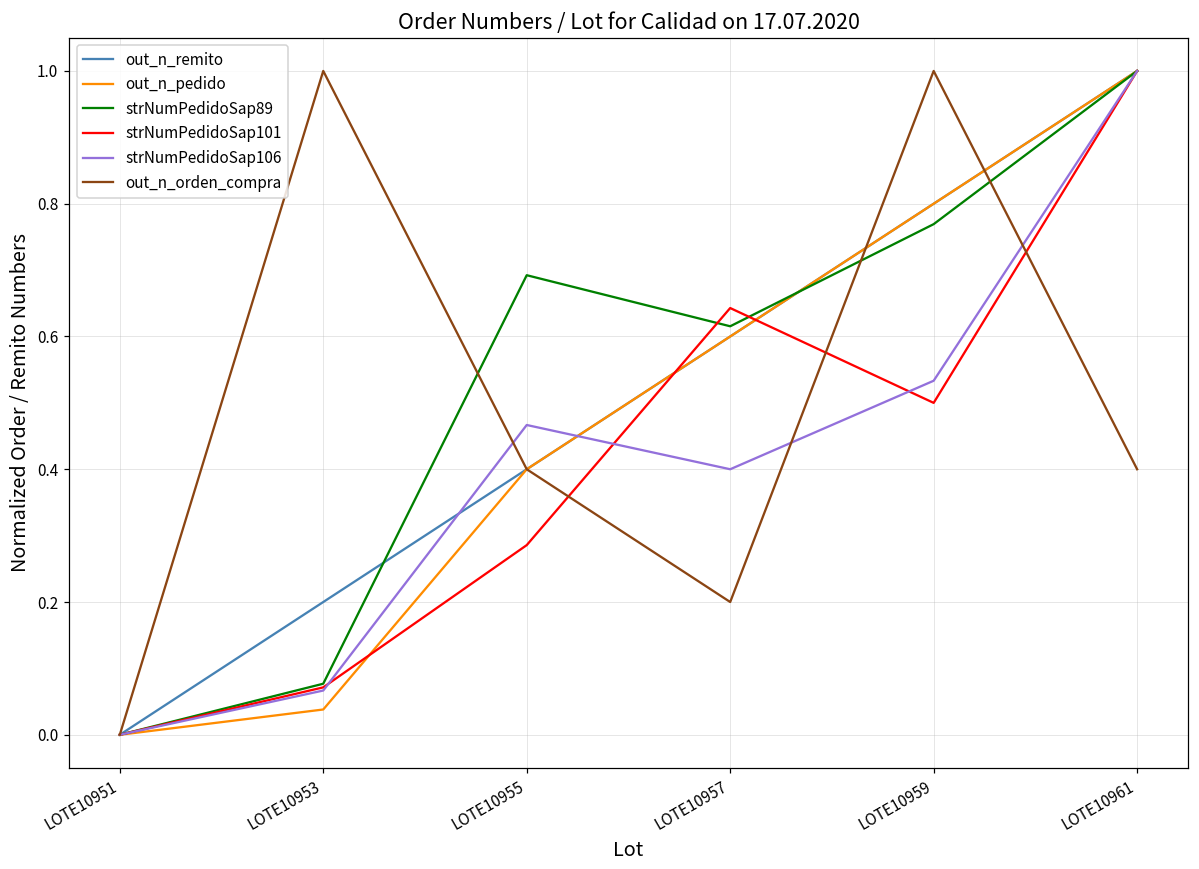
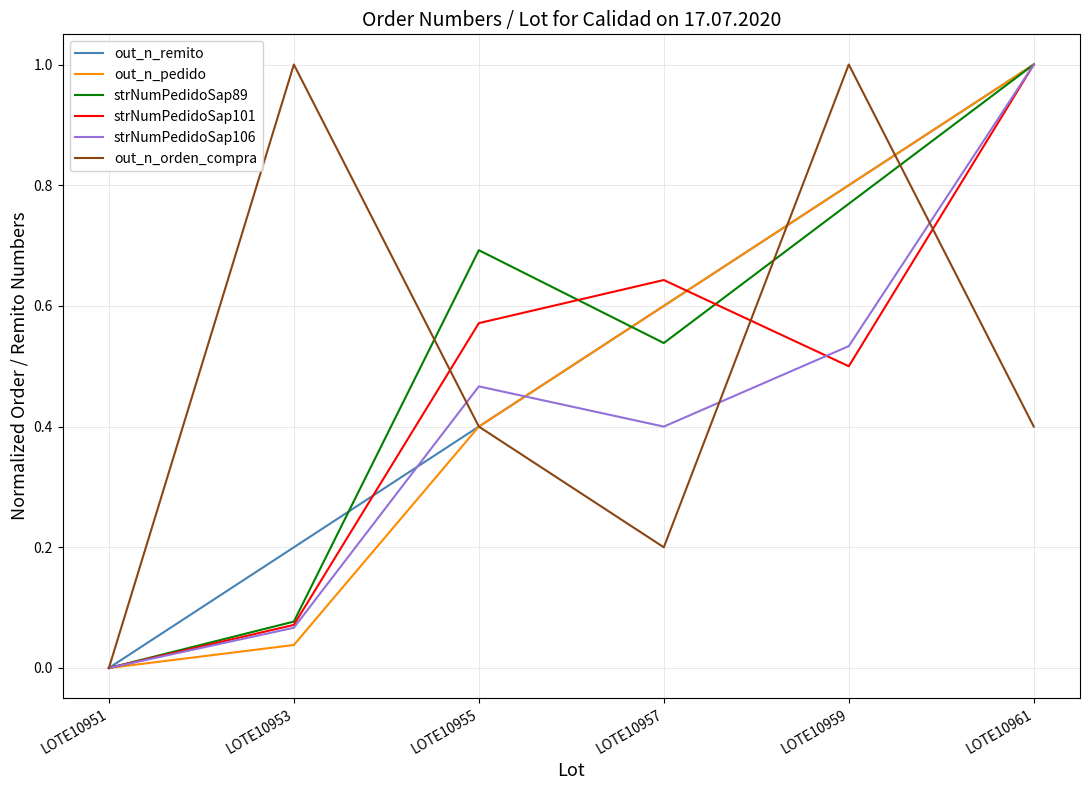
  {
    "out_n_remito": {
      "LOTE10953": 0.20
    },
    "out_n_pedido": {
      "LOTE10953": 0.04
    },
    "strNumPedidoSap89": {
      "LOTE10953": 0.08,
      "LOTE10955": 0.69,
-     "LOTE10957": 0.62,
+     "LOTE10957": 0.54,
      "LOTE10959": 0.77
    },
    "strNumPedidoSap101": {
      "LOTE10953": 0.07,
-     "LOTE10955": 0.29,
+     "LOTE10955": 0.57,
      "LOTE10957": 0.64,
      "LOTE10959": 0.50
    },
    "strNumPedidoSap106": {
      "LOTE10953": 0.07,
      "LOTE10955": 0.47,
      "LOTE10957": 0.40,
      "LOTE10959": 0.53
    },
    "out_n_orden_compra": {
      "LOTE10953": 1.00,
      "LOTE10957": 0.20,
      "LOTE10959": 1.00,
      "LOTE10961": 0.40
    }
  }
